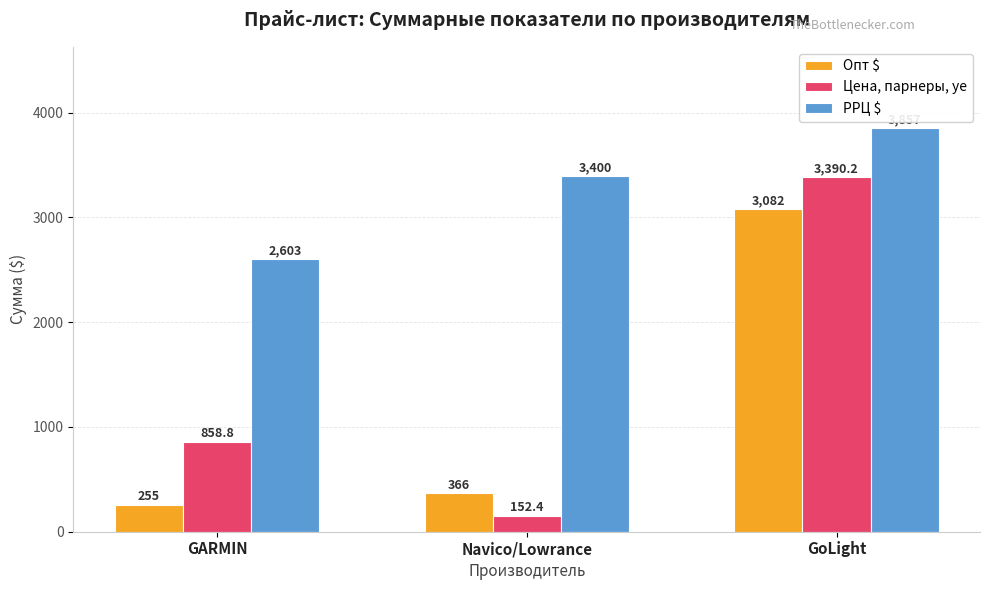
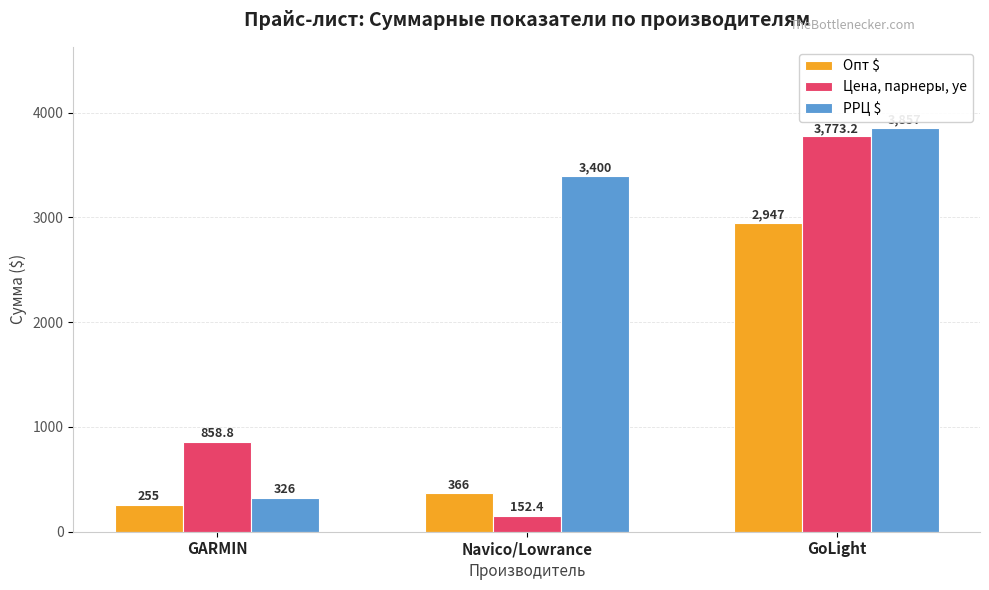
  {
    "Опт $": {
      "GARMIN": "255",
      "Navico/Lowrance": "366",
-     "GoLight": "3,082"
+     "GoLight": "2,947"
    },
    "Цена, парнеры, ye": {
      "GARMIN": "858.8",
      "Navico/Lowrance": "152.4",
-     "GoLight": "3,390.2"
+     "GoLight": "3,773.2"
    },
    "РРЦ $": {
-     "GARMIN": "2,603",
+     "GARMIN": "326",
      "Navico/Lowrance": "3,400"
    }
  }
